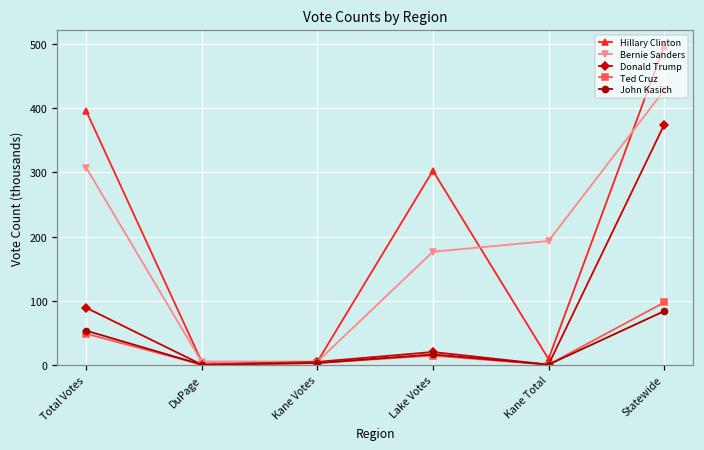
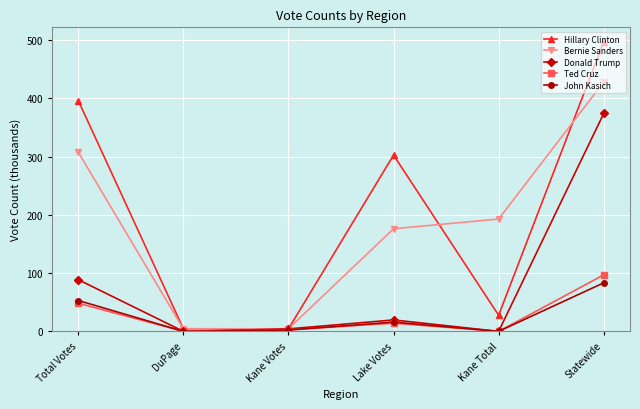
  {
    "Hillary Clinton": {
      "Total Votes": 400,
      "Lake Votes": 300,
-     "Kane Total": 10
+     "Kane Total": 30
    },
    "Bernie Sanders": {
      "Total Votes": 310,
      "Lake Votes": 180,
      "Kane Total": 190
    },
    "Ted Cruz": {
      "Total Votes": 50,
      "Statewide": 100
    }
  }
